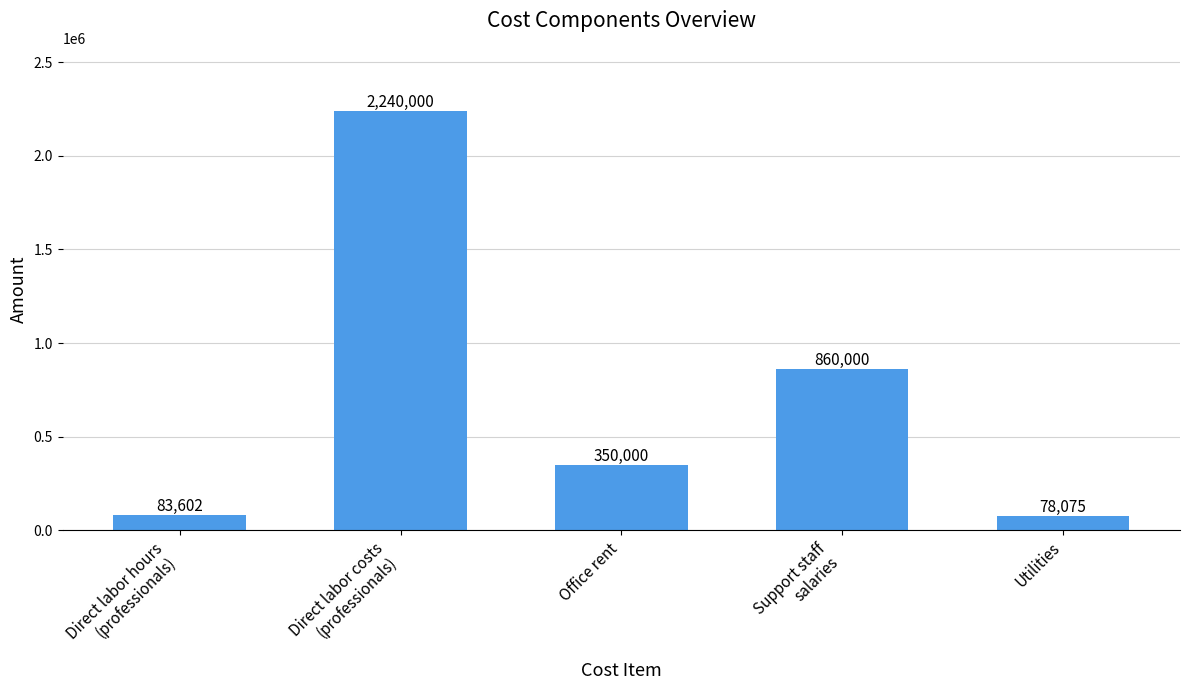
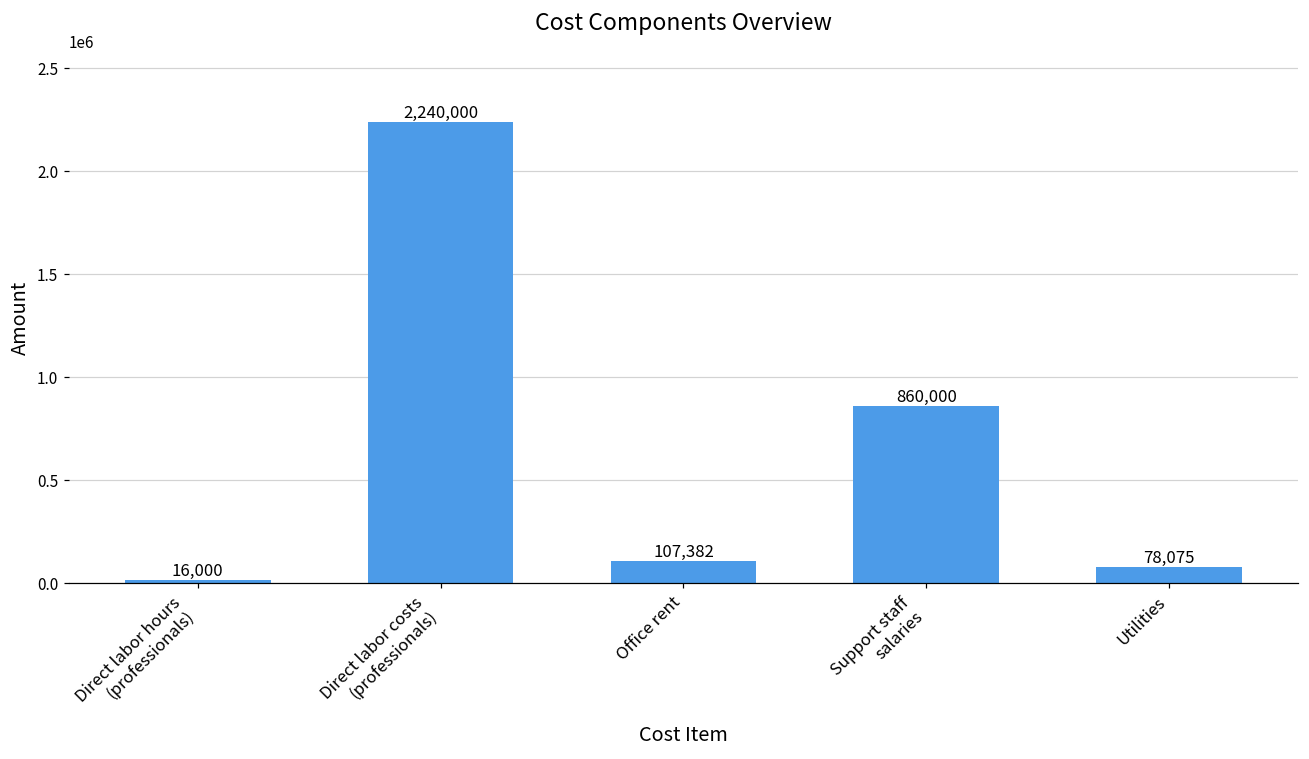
  {
-   "Direct labor hours (professionals)": "83,602",
+   "Direct labor hours (professionals)": "16,000",
    "Direct labor costs (professionals)": "2,240,000",
-   "Office rent": "350,000",
+   "Office rent": "107,382",
    "Support staff salaries": "860,000",
    "Utilities": "78,075"
  }
